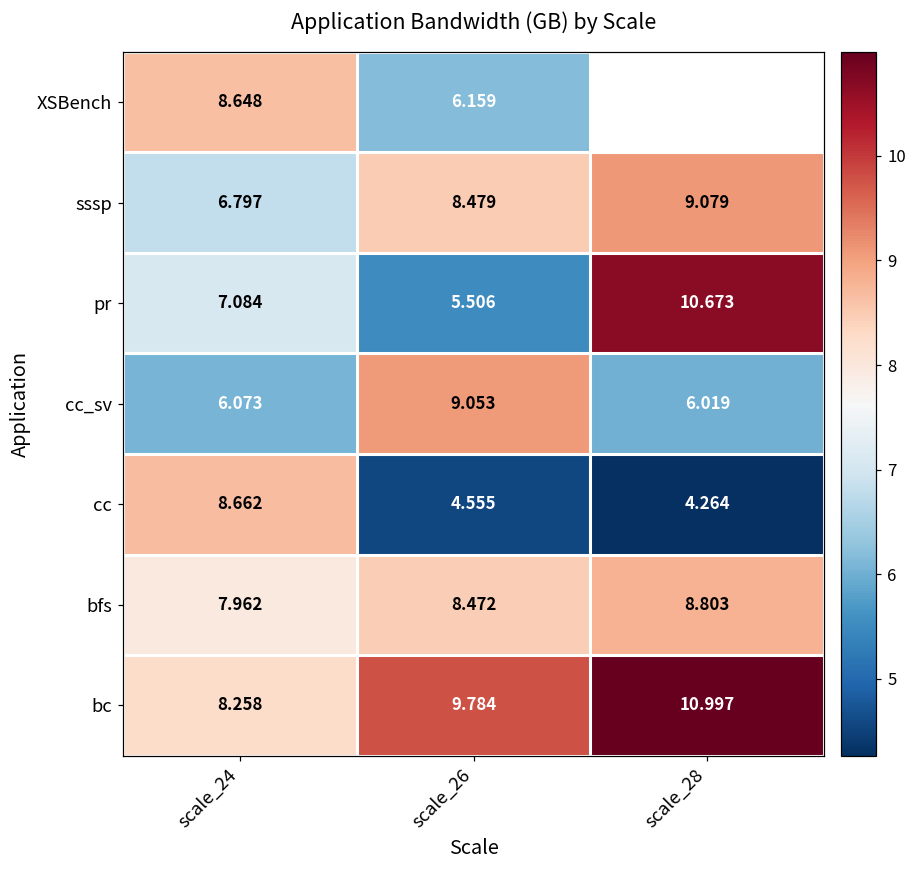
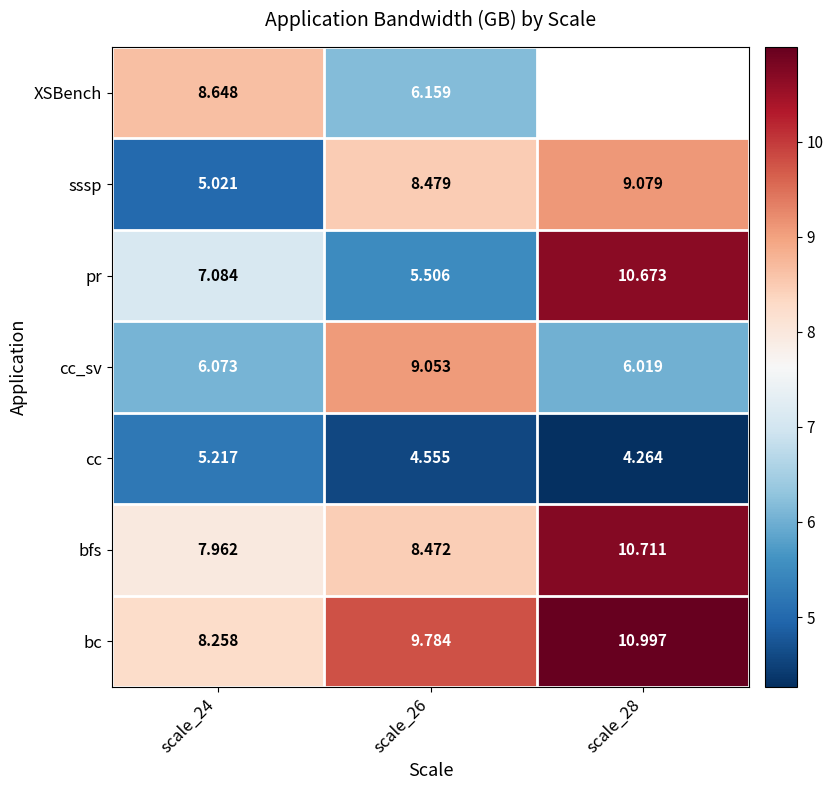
  {
    "XSBench": {
      "scale_24": 8.648,
      "scale_26": 6.159
    },
    "sssp": {
-     "scale_24": 6.797,
+     "scale_24": 5.021,
      "scale_26": 8.479,
      "scale_28": 9.079
    },
    "pr": {
      "scale_24": 7.084,
      "scale_26": 5.506,
      "scale_28": 10.673
    },
    "cc_sv": {
      "scale_24": 6.073,
      "scale_26": 9.053,
      "scale_28": 6.019
    },
    "cc": {
-     "scale_24": 8.662,
+     "scale_24": 5.217,
      "scale_26": 4.555,
      "scale_28": 4.264
    },
    "bfs": {
      "scale_24": 7.962,
      "scale_26": 8.472,
-     "scale_28": 8.803
+     "scale_28": 10.711
    },
    "bc": {
      "scale_24": 8.258,
      "scale_26": 9.784,
      "scale_28": 10.997
    }
  }
